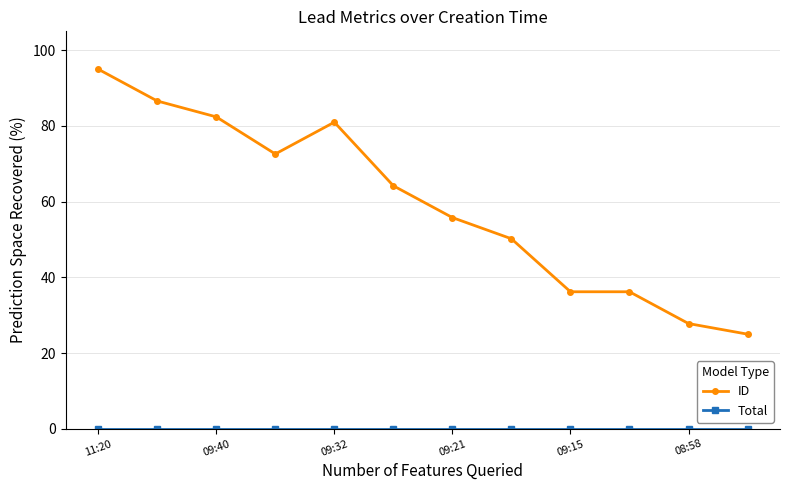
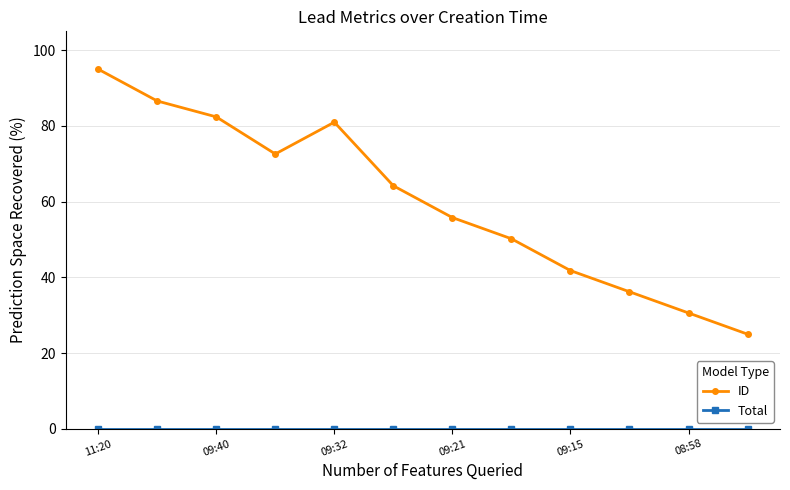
  {
    "ID": {
      "11:20": 95,
      "09:40": 82,
      "09:32": 81,
      "09:21": 56,
-     "09:15": 36,
-     "08:58": 28
+     "09:15": 42,
+     "08:58": 31
    },
    "Total": {
      "11:20": 0,
      "09:40": 0,
      "09:32": 0,
      "09:21": 0,
      "09:15": 0,
      "08:58": 0
    }
  }
